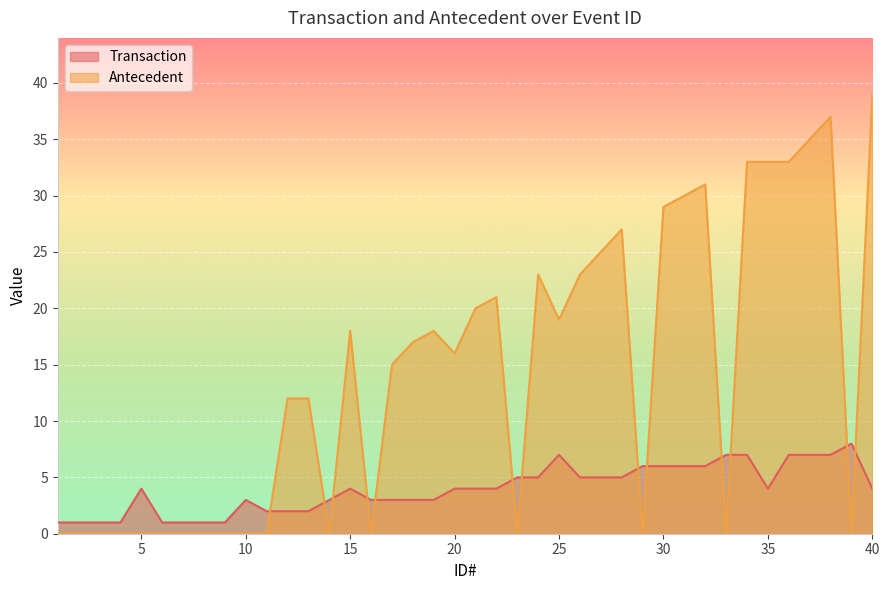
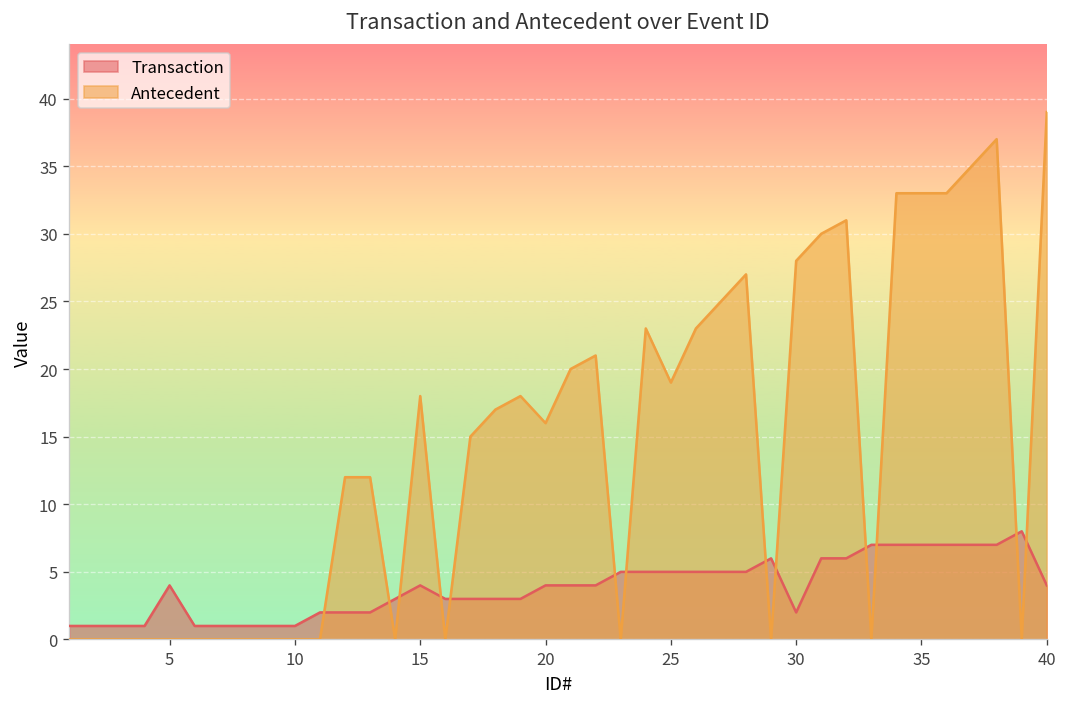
  {
    "Transaction": {
      "5": 4,
-     "10": 3,
+     "10": 1,
      "15": 4,
      "20": 4,
-     "25": 7,
-     "30": 6,
-     "35": 4,
+     "25": 5,
+     "30": 2,
+     "35": 7,
      "40": 4
    },
    "Antecedent": {
      "5": 0,
      "10": 0,
      "15": 18,
      "20": 16,
      "25": 19,
-     "30": 29,
+     "30": 28,
      "35": 33,
      "40": 39
    }
  }
